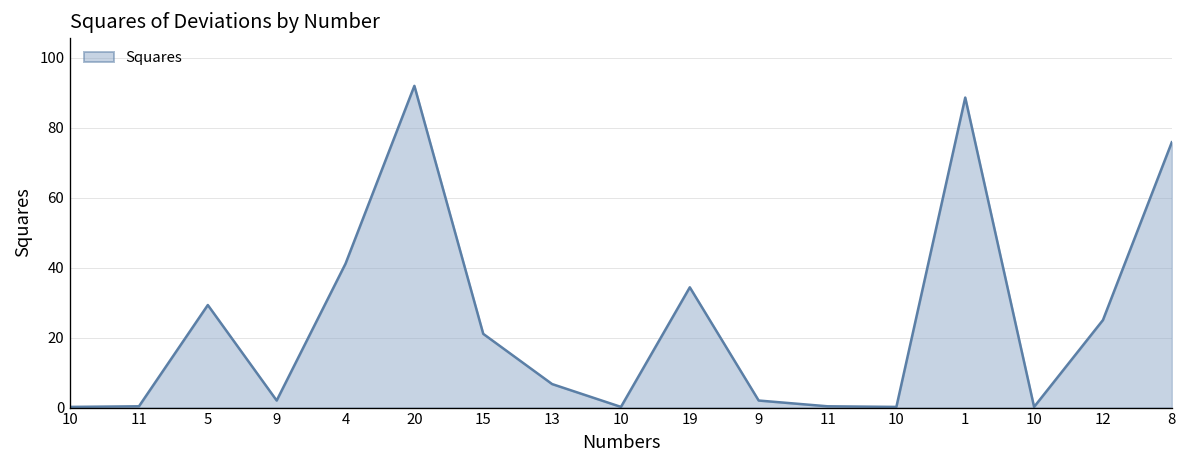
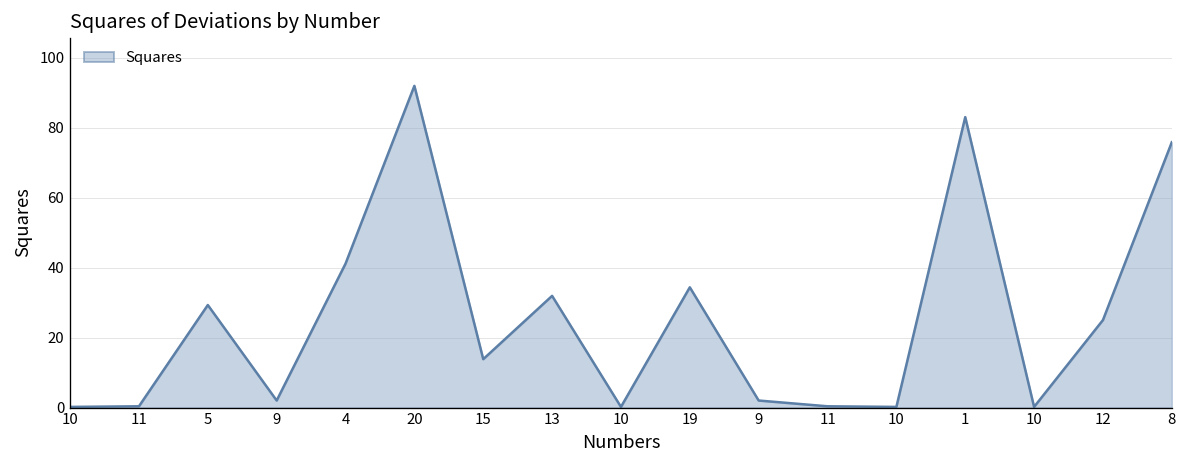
  {
    "5": 29,
    "4": 41,
    "20": 92,
-   "15": 21,
-   "13": 7,
+   "15": 14,
+   "13": 32,
    "19": 34,
-   "1": 89,
+   "1": 83,
    "12": 25,
    "8": 76
  }
